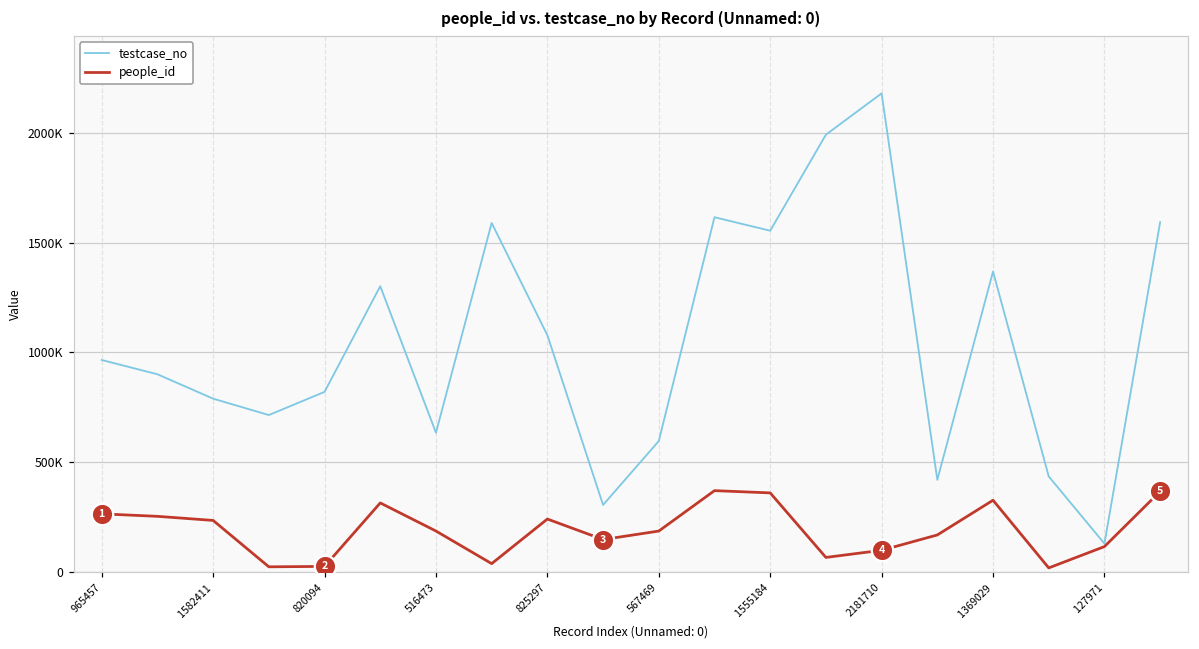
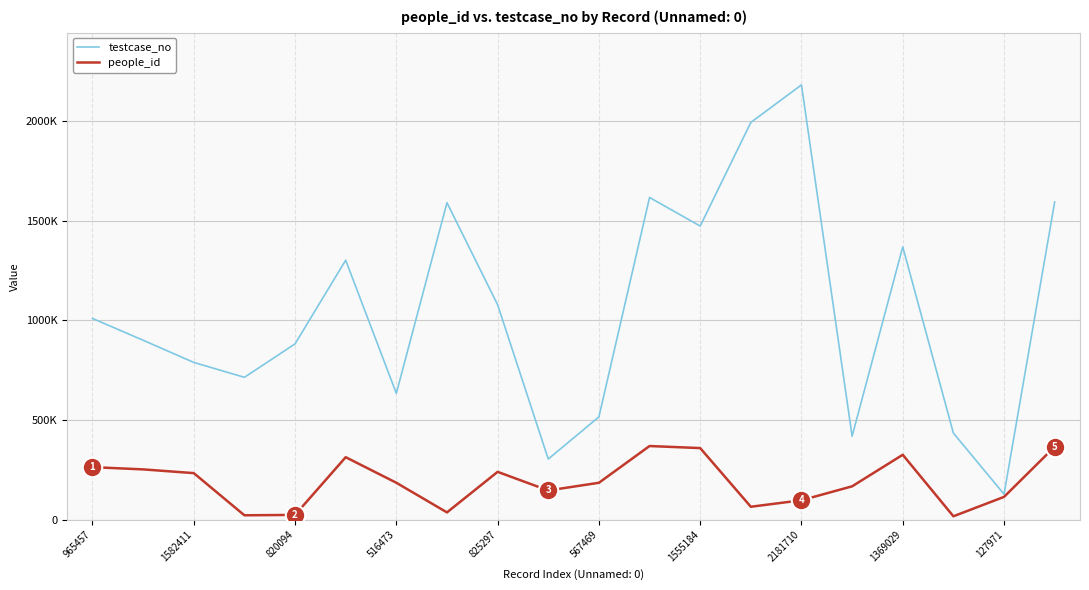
  {
    "testcase_no": {
-     "965457": 970000,
+     "965457": 1010000,
      "1582411": 790000,
-     "820094": 820000,
+     "820094": 880000,
      "516473": 630000,
      "825297": 1080000,
-     "567469": 600000,
-     "1555184": 1560000,
+     "567469": 520000,
+     "1555184": 1470000,
      "2181710": 2180000,
      "1369029": 1370000,
      "127971": 130000
    }
  }
